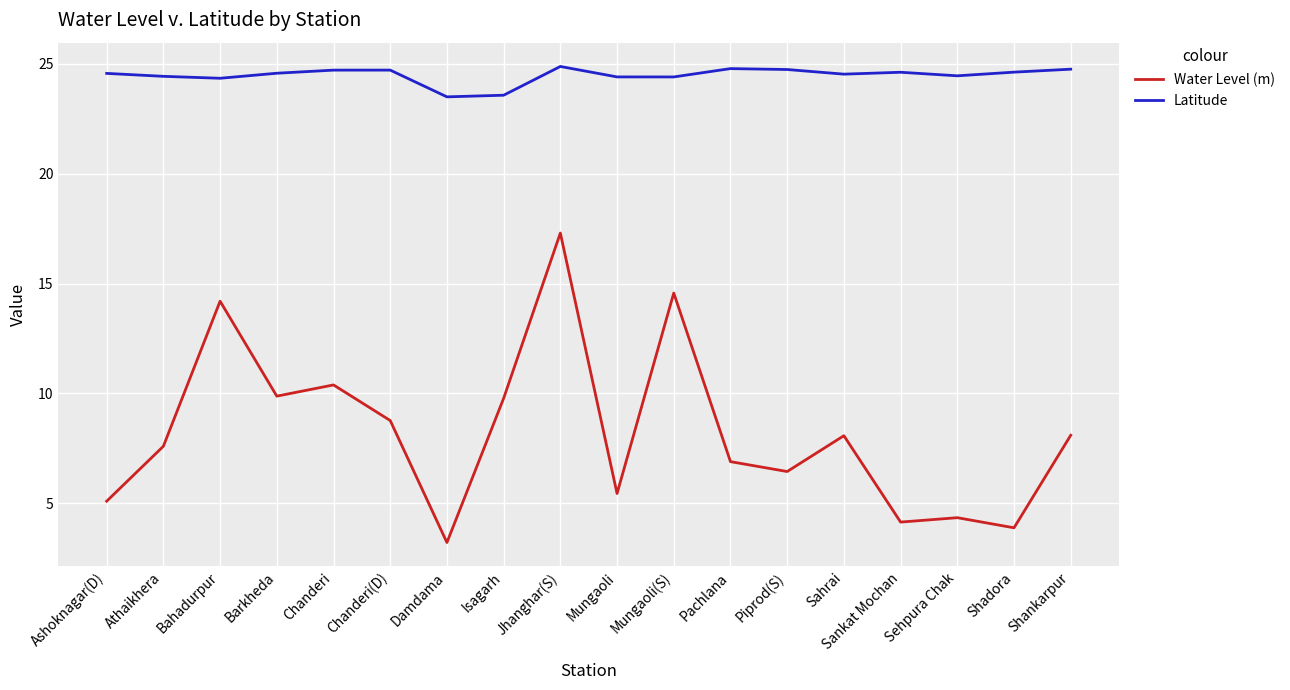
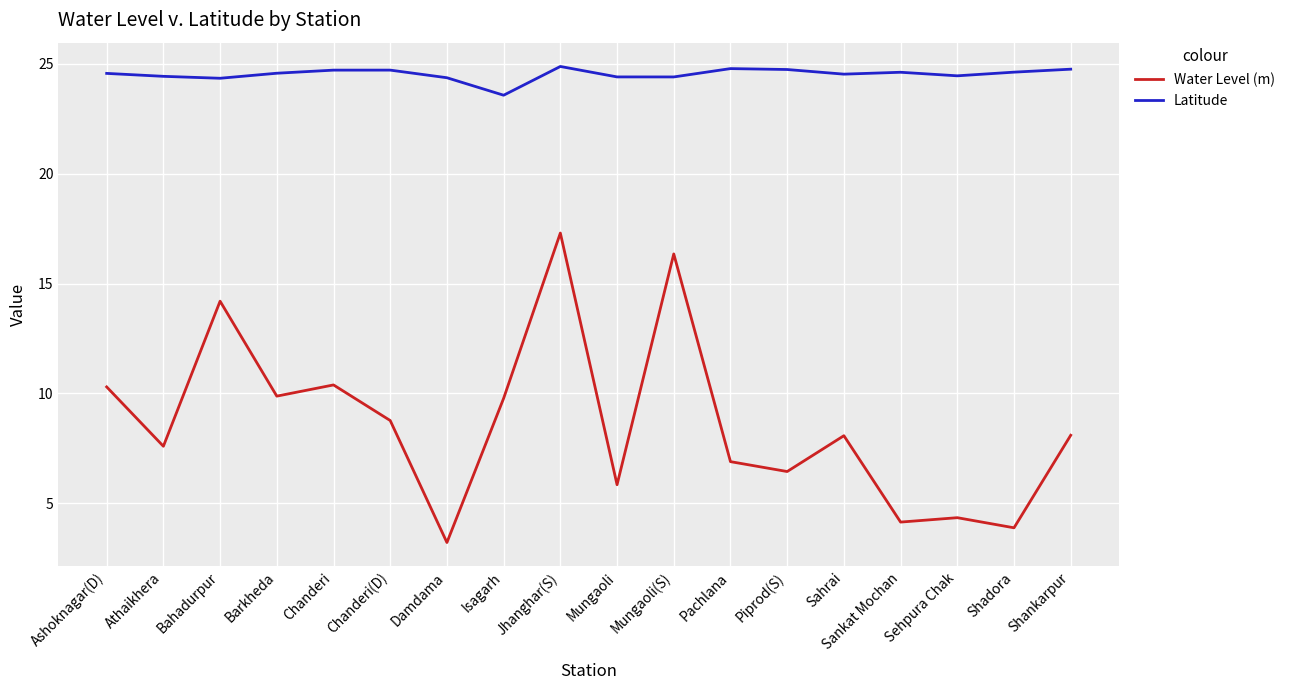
  {
    "Water Level (m)": {
-     "Ashoknagar(D)": 5.1,
+     "Ashoknagar(D)": 10.3,
      "Athaikhera": 7.6,
      "Bahadurpur": 14.2,
      "Barkheda": 9.9,
      "Chanderi": 10.4,
      "Chanderi(D)": 8.8,
      "Damdama": 3.2,
      "Isagarh": 9.8,
      "Jhanghar(S)": 17.3,
-     "Mungaoli": 5.5,
-     "Mungaoli(S)": 14.6,
+     "Mungaoli": 5.9,
+     "Mungaoli(S)": 16.4,
      "Pachlana": 6.9,
      "Piprod(S)": 6.5,
      "Sahrai": 8.1,
      "Sankat Mochan": 4.2,
      "Sehpura Chak": 4.4,
      "Shadora": 3.9,
      "Shankarpur": 8.1
    },
    "Latitude": {
      "Ashoknagar(D)": 24.6,
      "Athaikhera": 24.4,
      "Bahadurpur": 24.3,
      "Barkheda": 24.6,
      "Chanderi": 24.7,
      "Chanderi(D)": 24.7,
-     "Damdama": 23.5,
+     "Damdama": 24.4,
      "Isagarh": 23.6,
      "Jhanghar(S)": 24.9,
      "Mungaoli": 24.4,
      "Mungaoli(S)": 24.4,
      "Pachlana": 24.8,
      "Piprod(S)": 24.7,
      "Sahrai": 24.5,
      "Sankat Mochan": 24.6,
      "Sehpura Chak": 24.5,
      "Shadora": 24.6,
      "Shankarpur": 24.8
    }
  }
